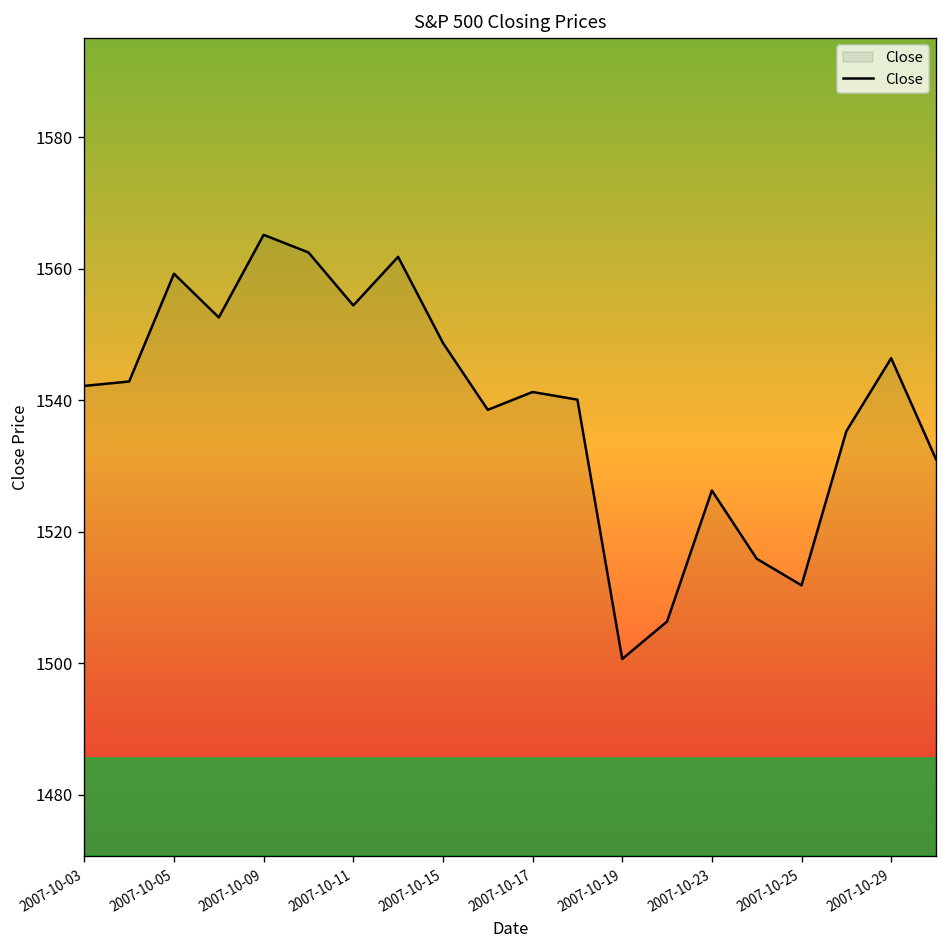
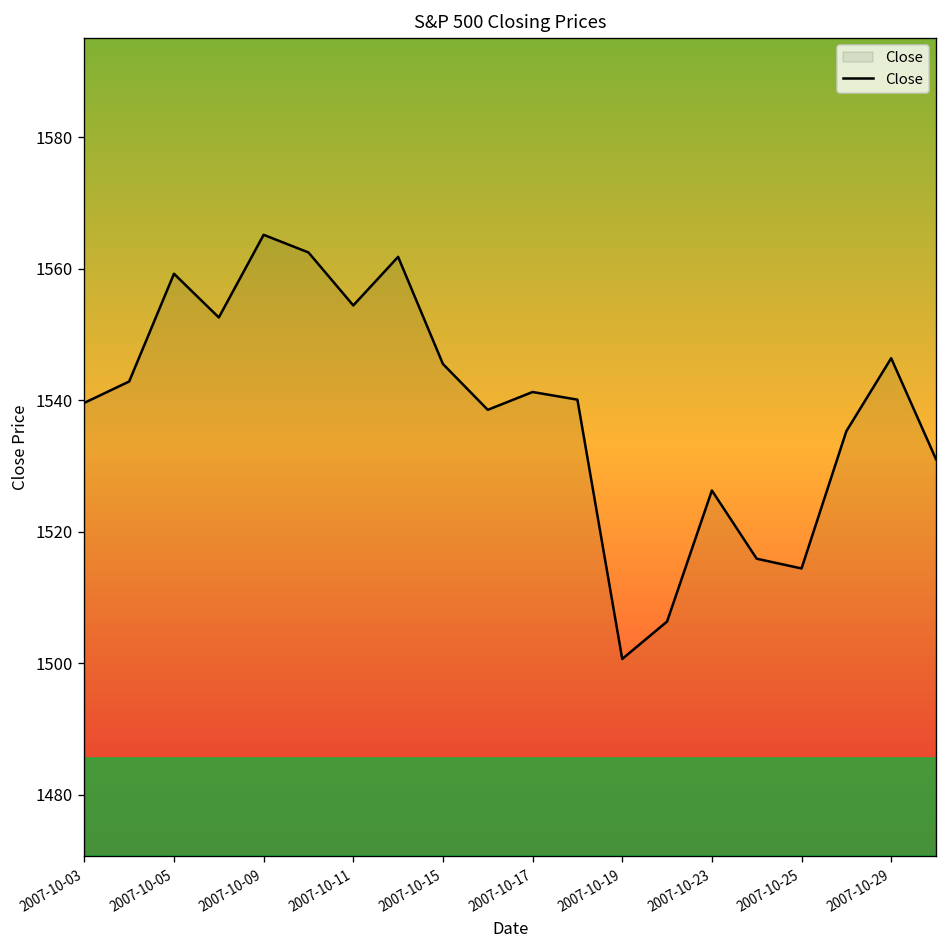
  {
-   "2007-10-03": 1542,
+   "2007-10-03": 1540,
    "2007-10-05": 1559,
    "2007-10-09": 1565,
    "2007-10-11": 1554,
-   "2007-10-15": 1549,
+   "2007-10-15": 1546,
    "2007-10-17": 1541,
    "2007-10-19": 1501,
    "2007-10-23": 1526,
-   "2007-10-25": 1512,
+   "2007-10-25": 1514,
    "2007-10-29": 1546
  }
